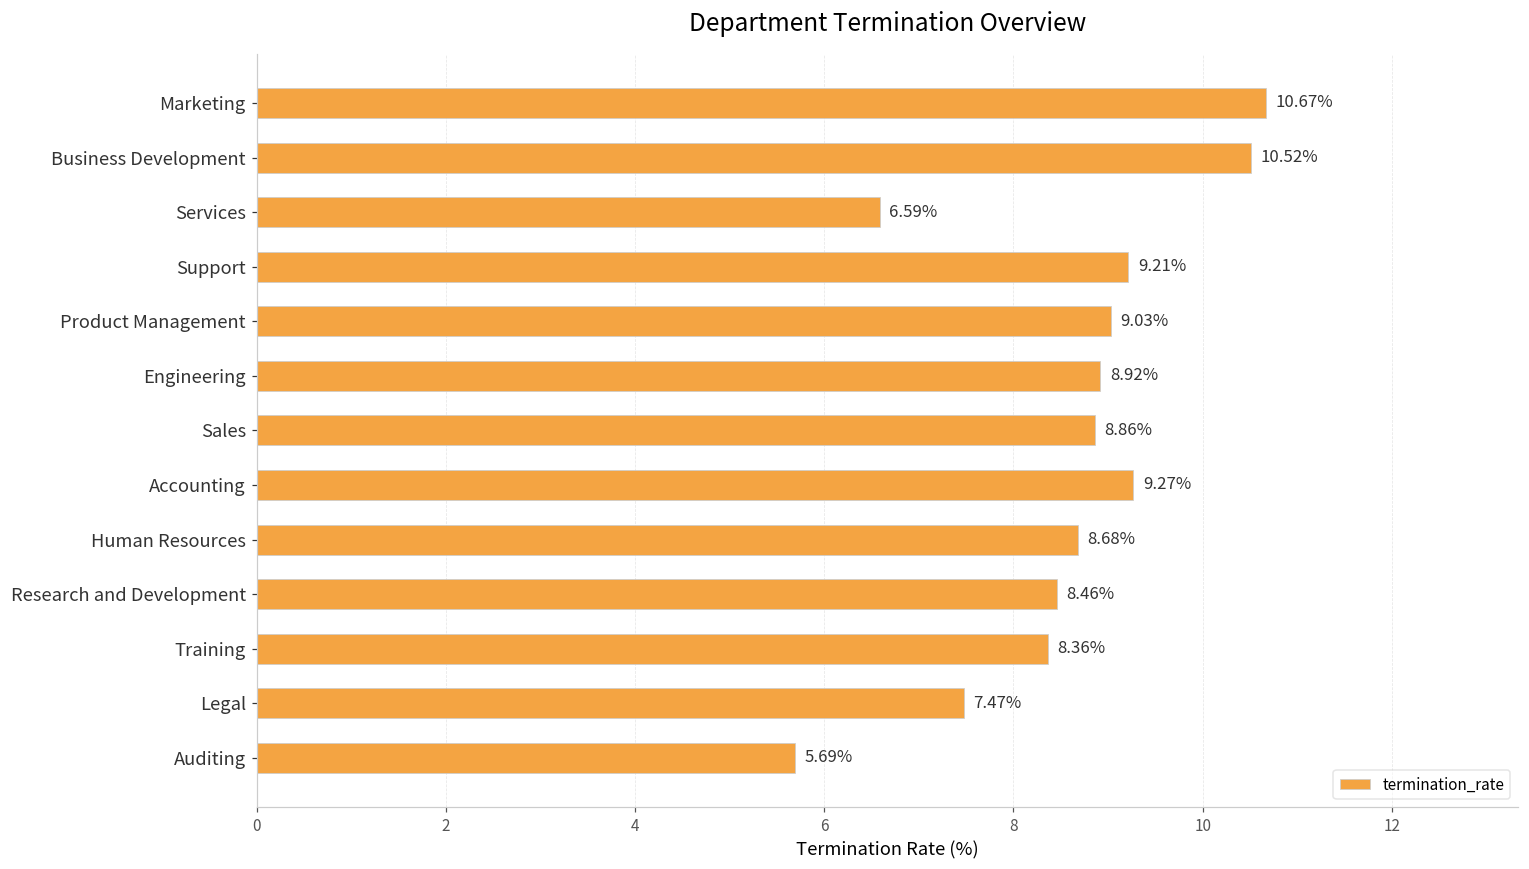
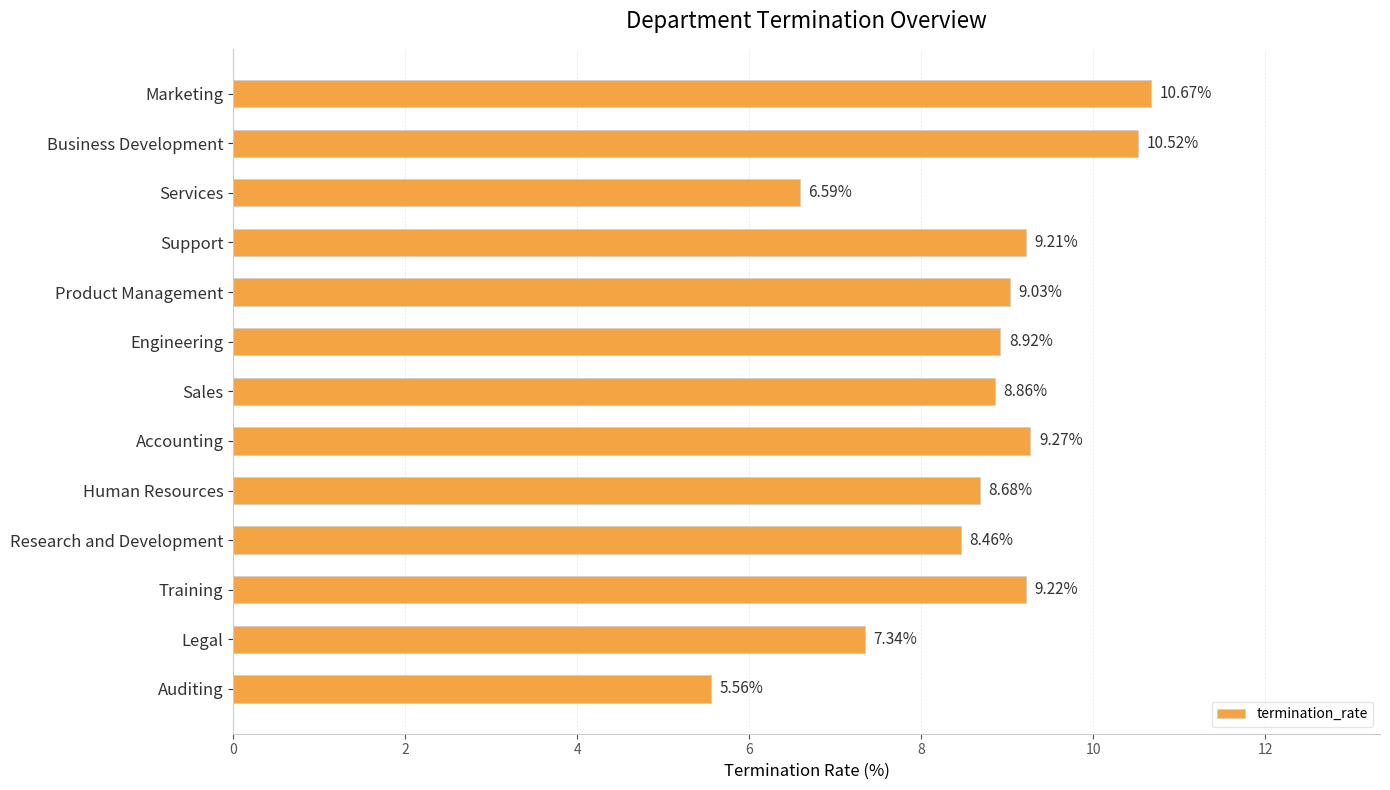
  {
    "Marketing": "10.67%",
    "Business Development": "10.52%",
    "Services": "6.59%",
    "Support": "9.21%",
    "Product Management": "9.03%",
    "Engineering": "8.92%",
    "Sales": "8.86%",
    "Accounting": "9.27%",
    "Human Resources": "8.68%",
    "Research and Development": "8.46%",
-   "Training": "8.36%",
-   "Legal": "7.47%",
-   "Auditing": "5.69%"
+   "Training": "9.22%",
+   "Legal": "7.34%",
+   "Auditing": "5.56%"
  }
